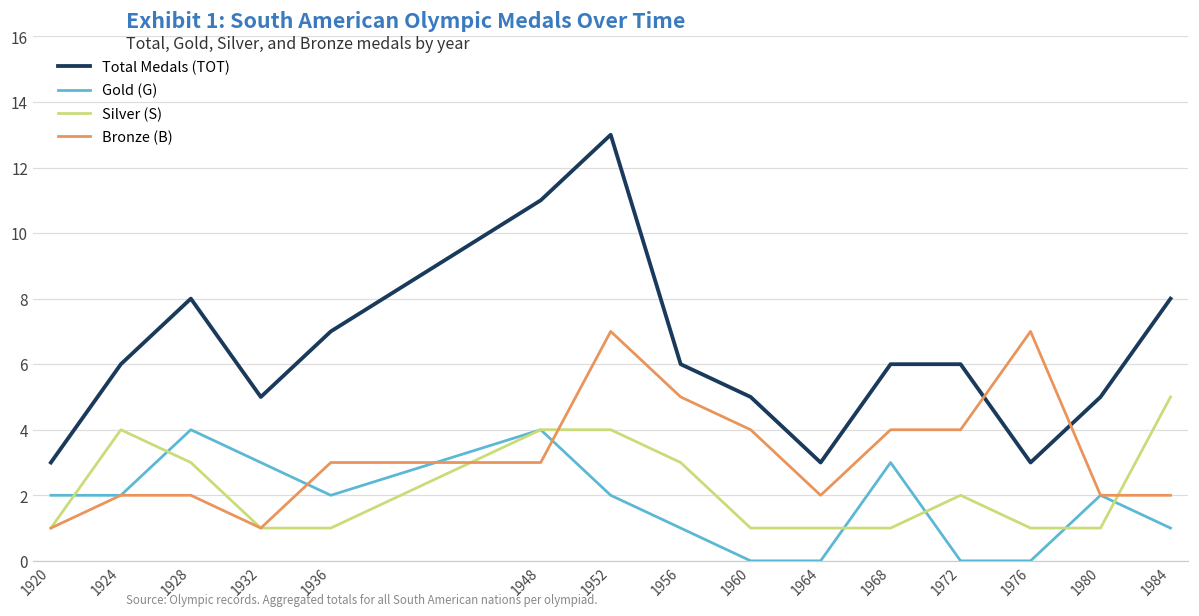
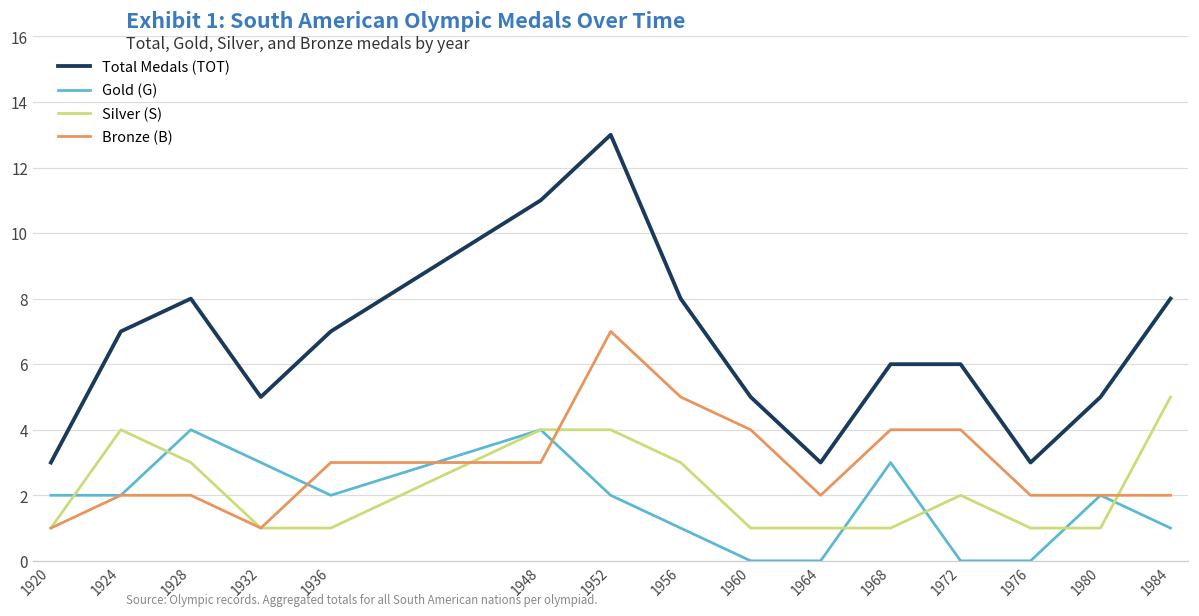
  {
    "Total Medals (TOT)": {
      "1920": 3,
-     "1924": 6,
+     "1924": 7,
      "1928": 8,
      "1932": 5,
      "1936": 7,
      "1948": 11,
      "1952": 13,
-     "1956": 6,
+     "1956": 8,
      "1960": 5,
      "1964": 3,
      "1968": 6,
      "1972": 6,
      "1976": 3,
      "1980": 5,
      "1984": 8
    },
    "Gold (G)": {
      "1920": 2,
      "1928": 4,
      "1932": 3,
      "1936": 2,
      "1952": 2,
      "1956": 1,
      "1960": 0,
      "1964": 0,
      "1968": 3,
      "1972": 0,
      "1976": 0,
      "1984": 1
    },
    "Silver (S)": {
      "1924": 4,
      "1928": 3,
      "1936": 1,
      "1952": 4,
      "1956": 3,
      "1960": 1,
      "1964": 1,
      "1968": 1,
      "1972": 2,
      "1976": 1,
      "1980": 1,
      "1984": 5
    },
    "Bronze (B)": {
      "1928": 2,
      "1936": 3,
      "1948": 3,
      "1952": 7,
      "1956": 5,
      "1960": 4,
      "1964": 2,
      "1968": 4,
      "1972": 4,
-     "1976": 7,
+     "1976": 2,
      "1984": 2
    }
  }
